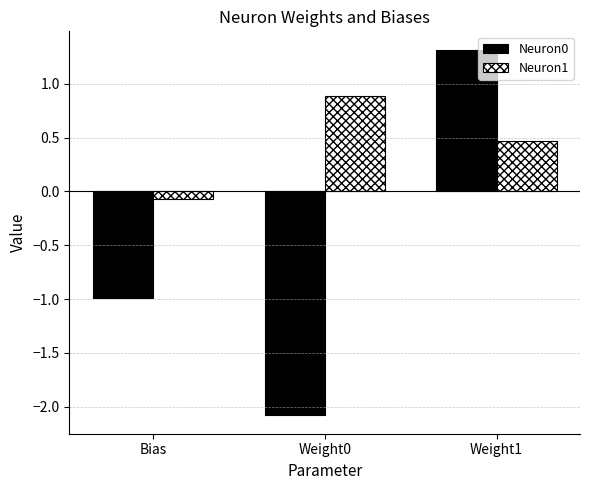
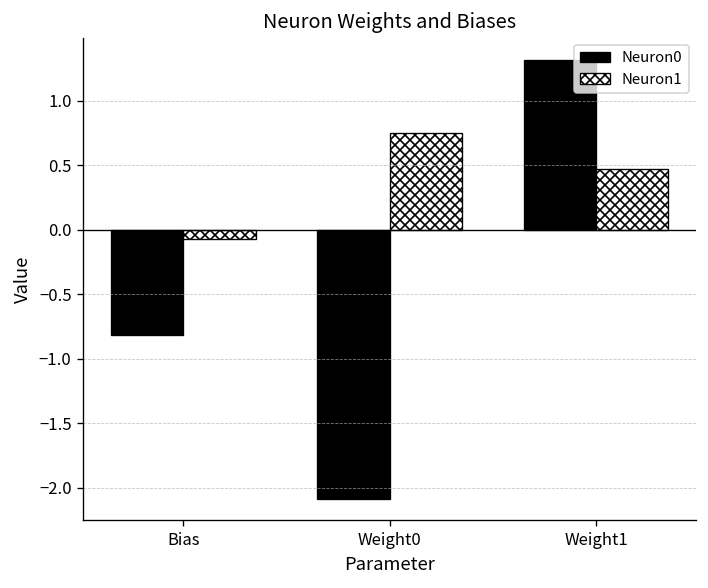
  {
    "Neuron0": {
-     "Bias": -0.99,
+     "Bias": -0.81,
      "Weight0": -2.08,
      "Weight1": 1.32
    },
    "Neuron1": {
      "Bias": -0.07,
-     "Weight0": 0.89,
+     "Weight0": 0.75,
      "Weight1": 0.47
    }
  }
